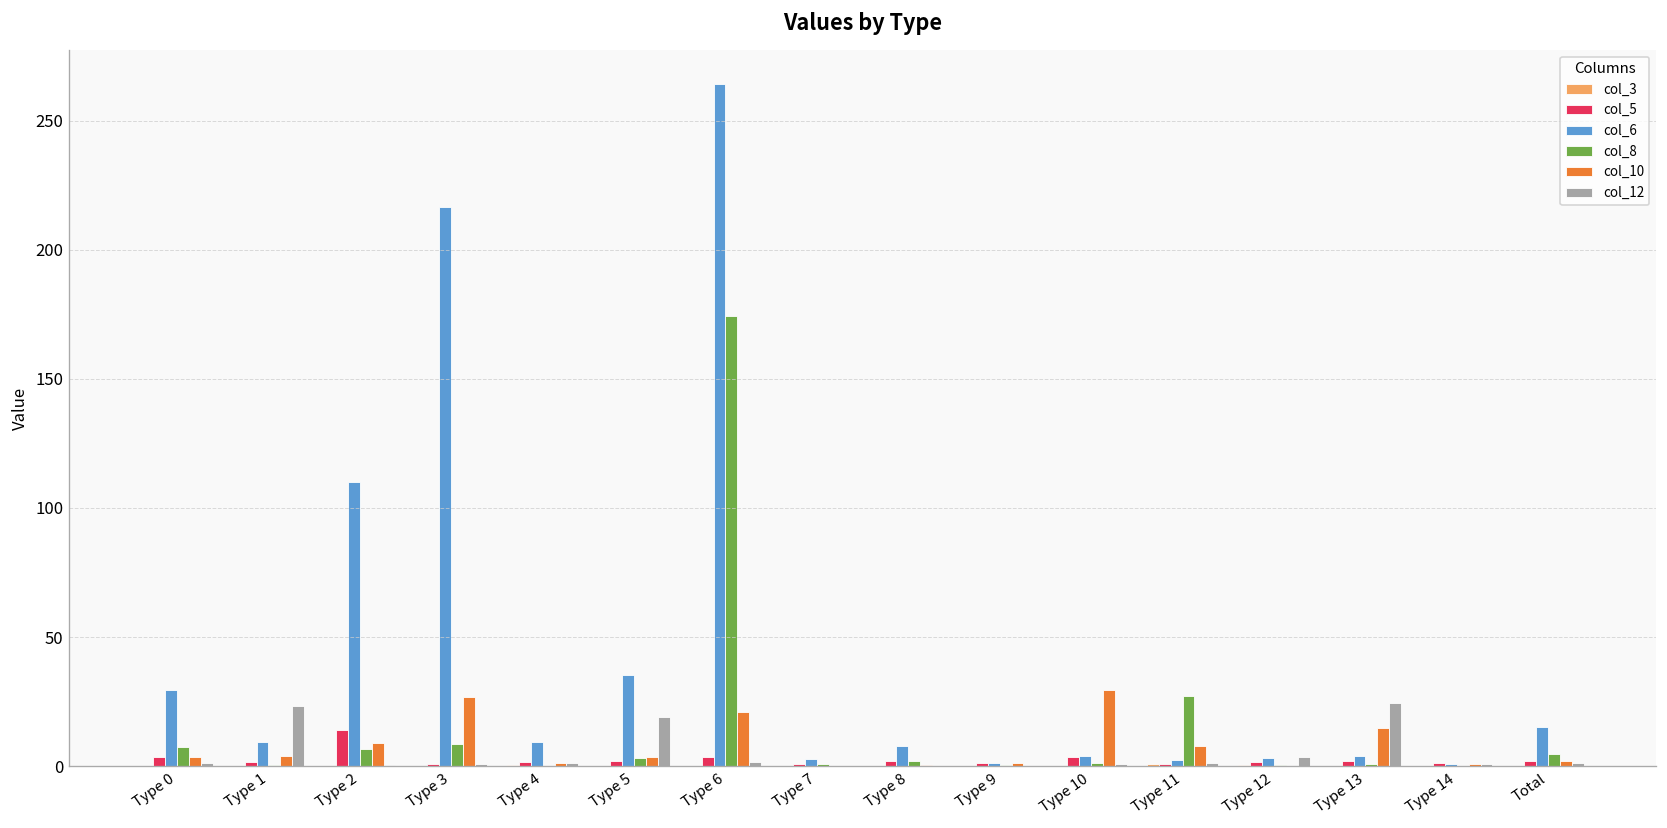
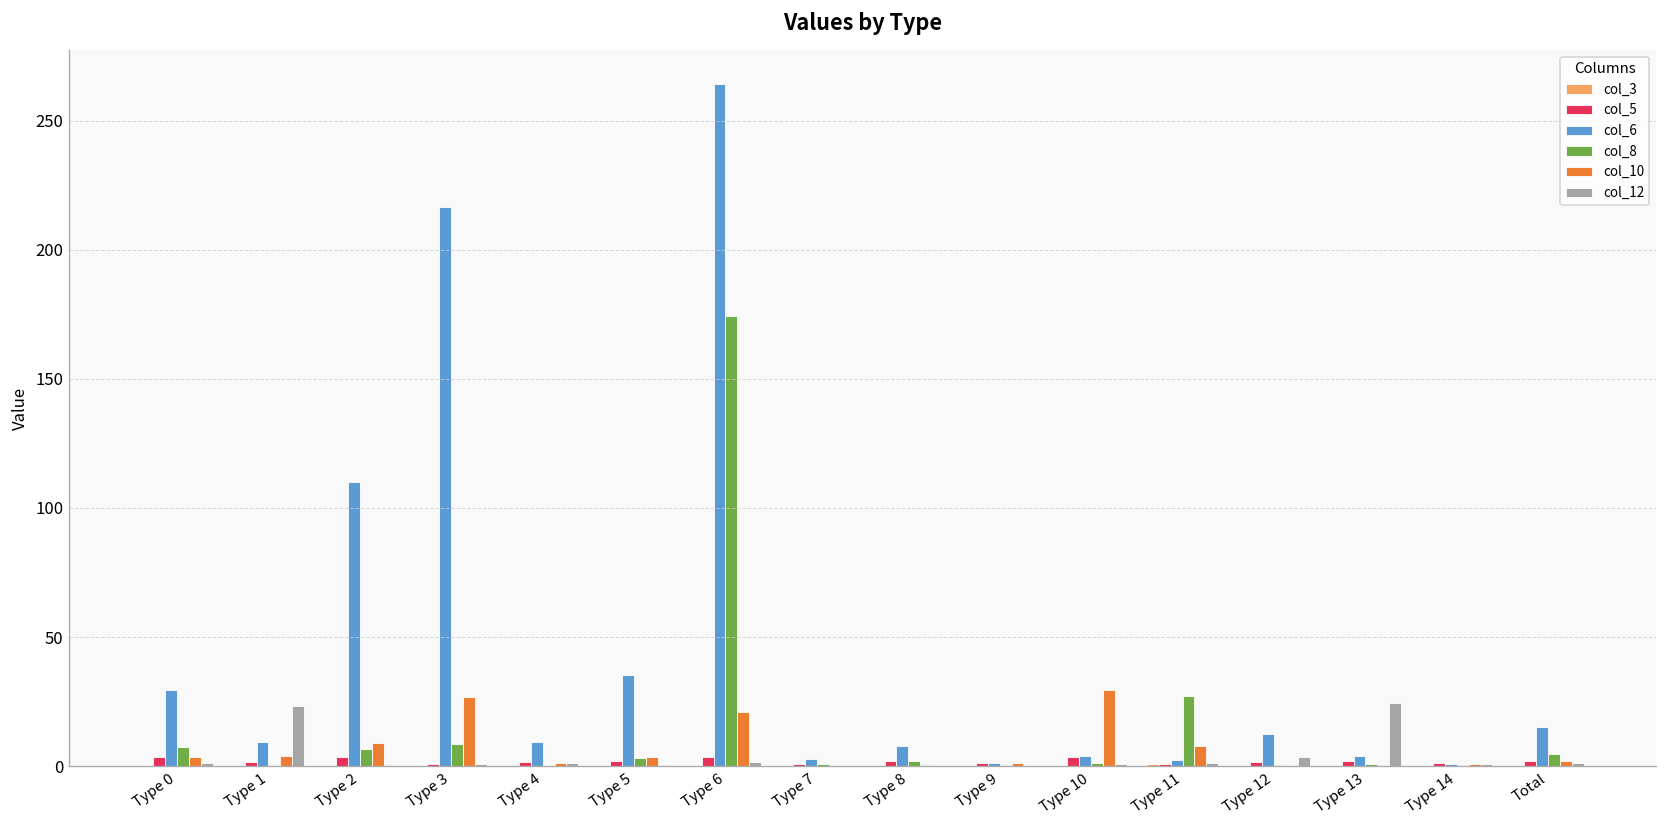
  {
    "col_3": {
      "Type 1": 0,
      "Type 2": 0,
      "Type 3": 0,
      "Type 5": 0,
      "Type 6": 0,
      "Type 9": 0,
      "Type 10": 0,
      "Type 14": 0
    },
    "col_5": {
      "Type 0": 3,
      "Type 1": 2,
-     "Type 2": 14,
+     "Type 2": 4,
      "Type 4": 2,
      "Type 5": 2,
      "Type 6": 4,
      "Type 8": 2,
      "Type 9": 1,
      "Type 10": 3,
      "Type 12": 2,
      "Type 13": 2,
      "Total": 2
    },
    "col_6": {
      "Type 0": 29,
      "Type 1": 10,
      "Type 2": 110,
      "Type 3": 216,
      "Type 4": 9,
      "Type 5": 35,
      "Type 6": 264,
      "Type 7": 3,
      "Type 8": 8,
      "Type 9": 1,
      "Type 10": 4,
      "Type 11": 3,
-     "Type 12": 3,
+     "Type 12": 13,
      "Type 13": 4,
      "Total": 15
    },
    "col_8": {
      "Type 0": 7,
      "Type 2": 6,
      "Type 3": 9,
      "Type 5": 3,
      "Type 6": 174,
      "Type 8": 2,
      "Type 10": 1,
      "Type 11": 27,
      "Type 14": 0,
      "Total": 5
    },
    "col_10": {
      "Type 0": 4,
      "Type 1": 4,
      "Type 2": 9,
      "Type 3": 27,
      "Type 4": 1,
      "Type 5": 4,
      "Type 6": 21,
      "Type 9": 1,
      "Type 10": 30,
      "Type 11": 8,
-     "Type 13": 15,
+     "Type 13": 0,
      "Total": 2
    },
    "col_12": {
      "Type 1": 23,
-     "Type 5": 19,
+     "Type 5": 0,
      "Type 6": 2,
      "Type 12": 3,
      "Type 13": 25
    }
  }
